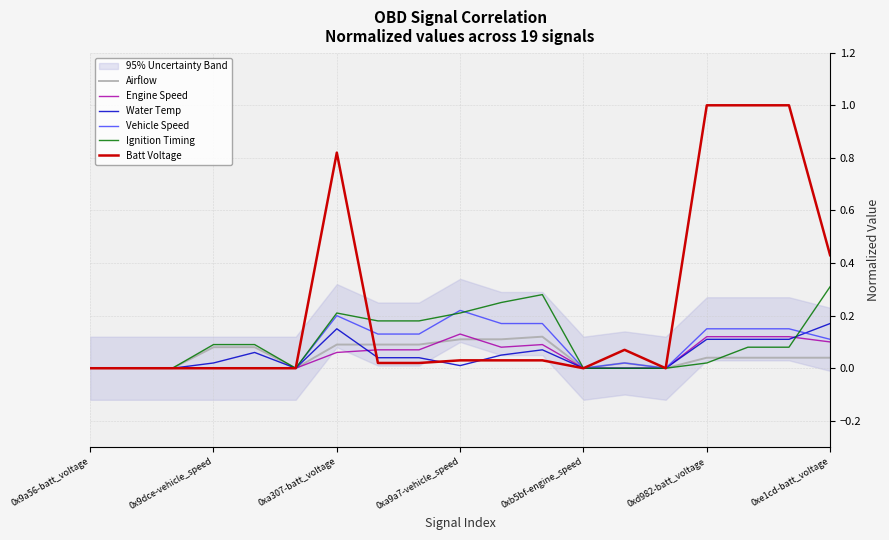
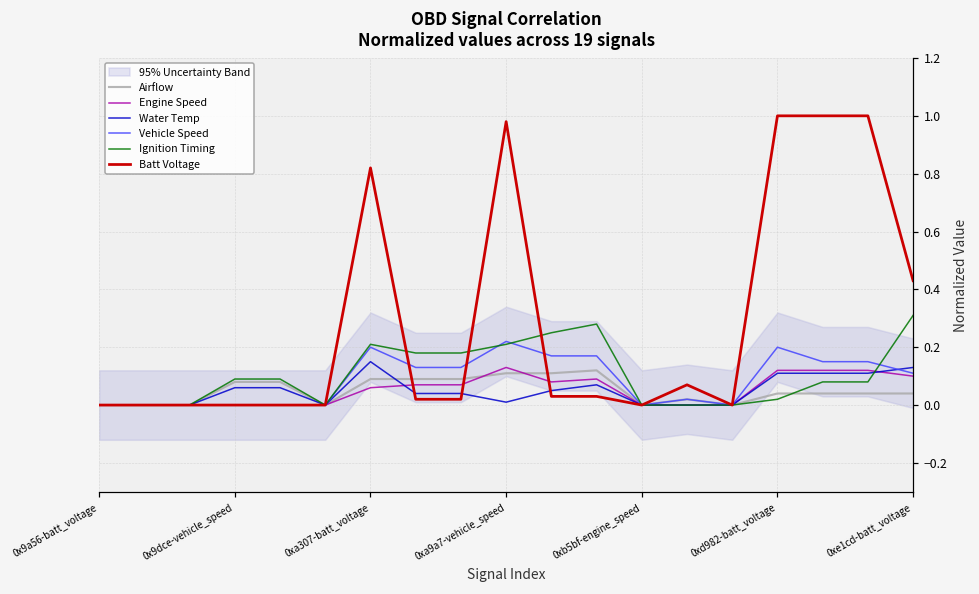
  {
    "Engine Speed": {
      "0xa307-batt_voltage": 0.06,
      "0xa9a7-vehicle_speed": 0.13,
      "0xd982-batt_voltage": 0.12,
      "0xe1cd-batt_voltage": 0.10
    },
    "Water Temp": {
-     "0x9dce-vehicle_speed": 0.02,
+     "0x9dce-vehicle_speed": 0.06,
      "0xa307-batt_voltage": 0.15,
      "0xa9a7-vehicle_speed": 0.01,
      "0xd982-batt_voltage": 0.11,
-     "0xe1cd-batt_voltage": 0.17
+     "0xe1cd-batt_voltage": 0.13
    },
    "Vehicle Speed": {
      "0xa307-batt_voltage": 0.20,
      "0xa9a7-vehicle_speed": 0.22,
-     "0xd982-batt_voltage": 0.15,
+     "0xd982-batt_voltage": 0.20,
      "0xe1cd-batt_voltage": 0.11
    },
    "Ignition Timing": {
      "0x9dce-vehicle_speed": 0.09,
      "0xa307-batt_voltage": 0.21,
      "0xa9a7-vehicle_speed": 0.21,
      "0xd982-batt_voltage": 0.02,
      "0xe1cd-batt_voltage": 0.31
    },
    "Batt Voltage": {
      "0xa307-batt_voltage": 0.82,
-     "0xa9a7-vehicle_speed": 0.03,
+     "0xa9a7-vehicle_speed": 0.98,
      "0xd982-batt_voltage": 1.00,
      "0xe1cd-batt_voltage": 0.43
    }
  }
